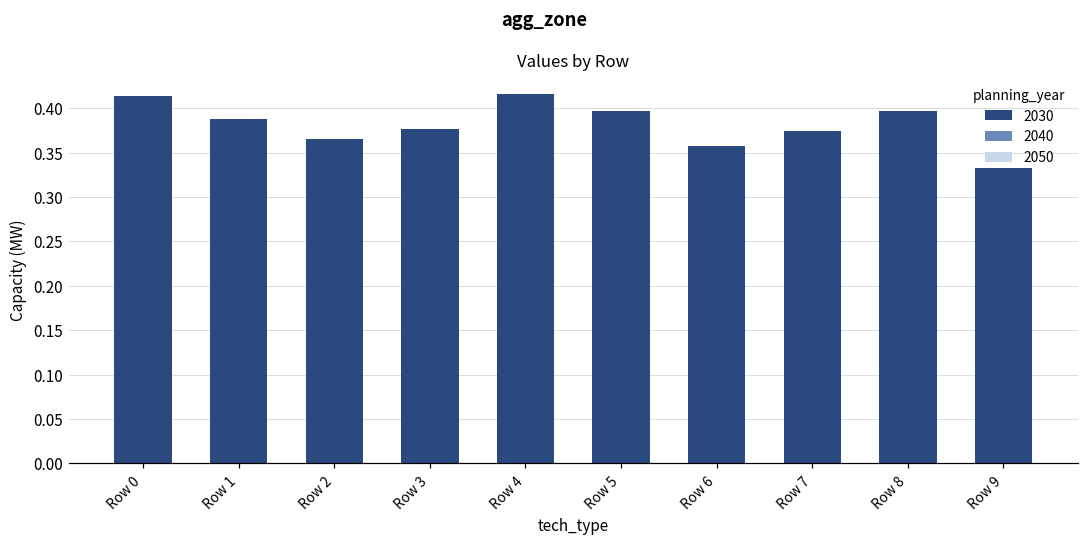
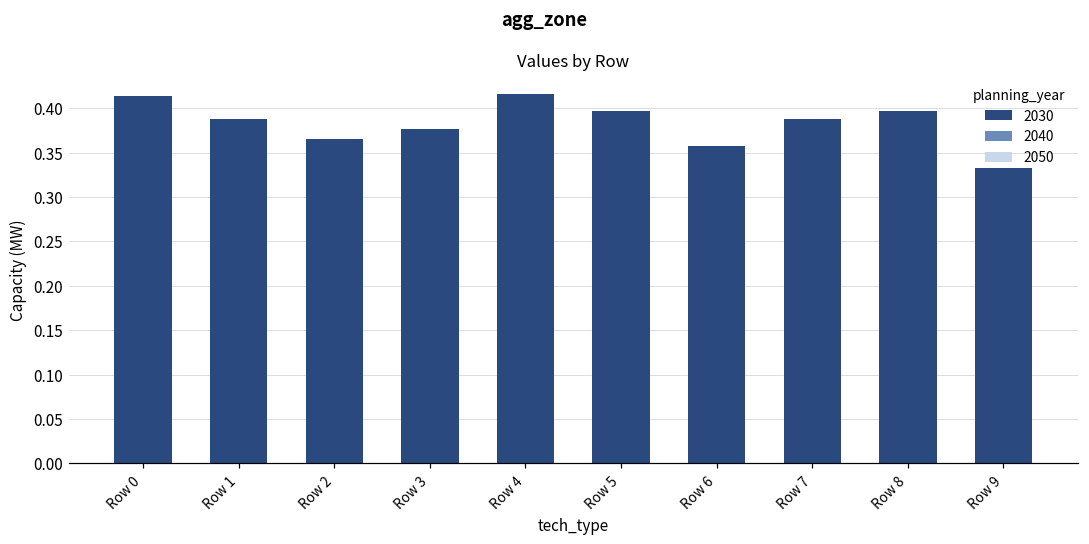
  {
    "2040": {
      "Row 0": 0.00,
      "Row 1": 0.00,
      "Row 2": 0.00,
      "Row 3": 0.00,
      "Row 4": 0.00,
      "Row 5": 0.00,
      "Row 6": 0.00,
      "Row 7": 0.00,
      "Row 8": 0.00,
      "Row 9": 0.00
    },
    "2030": {
      "Row 0": 0.41,
      "Row 1": 0.39,
      "Row 2": 0.36,
      "Row 3": 0.38,
      "Row 4": 0.42,
      "Row 5": 0.40,
      "Row 6": 0.36,
-     "Row 7": 0.37,
+     "Row 7": 0.39,
      "Row 8": 0.40,
      "Row 9": 0.33
    }
  }
